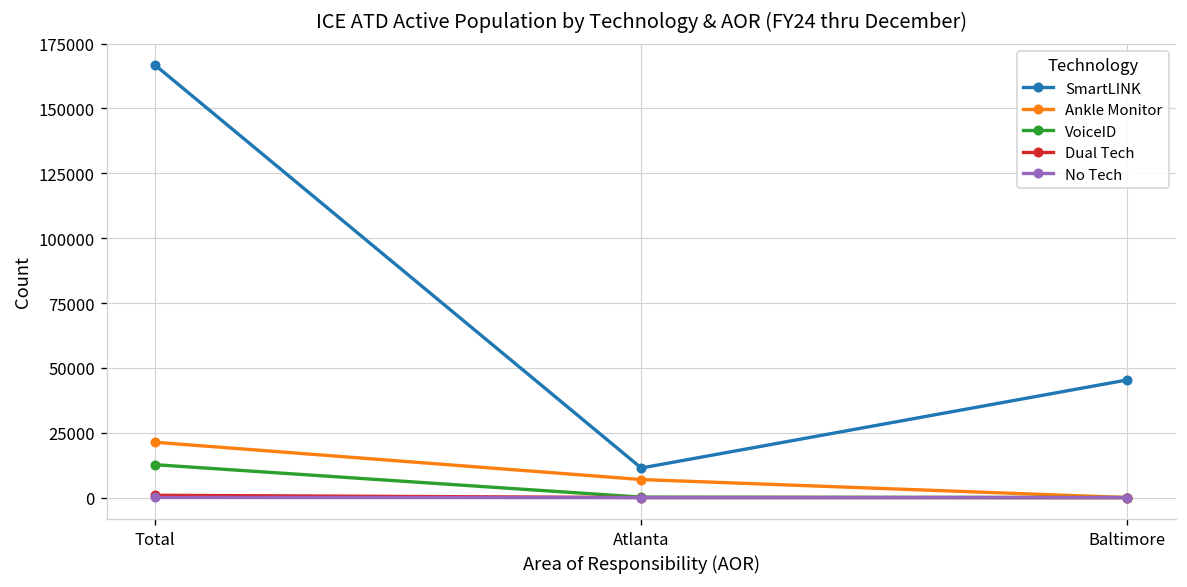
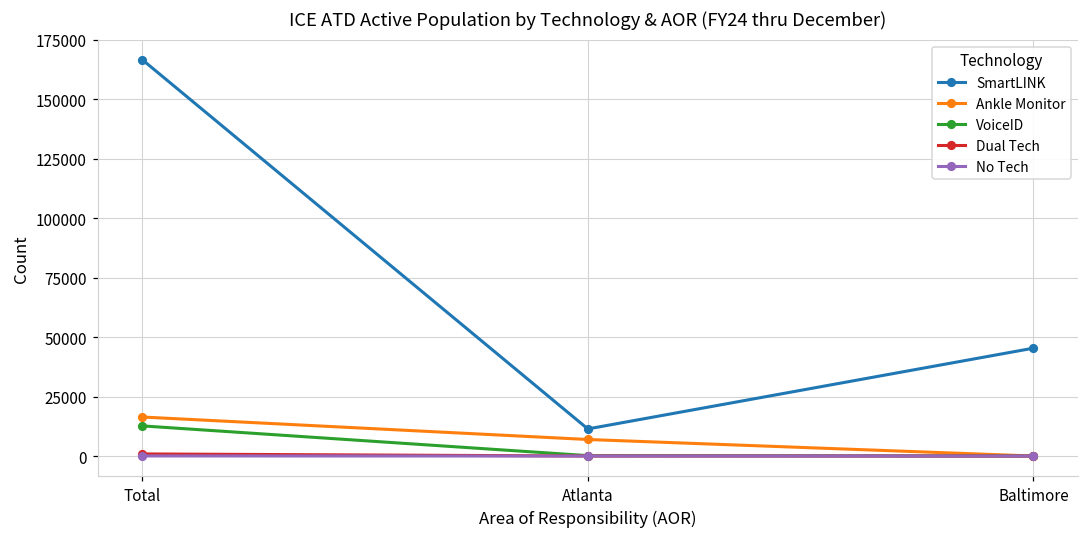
  {
    "SmartLINK": {
      "Total": 167000,
      "Atlanta": 11000,
      "Baltimore": 45000
    },
    "Ankle Monitor": {
-     "Total": 21000,
+     "Total": 16000,
      "Atlanta": 7000
    },
    "VoiceID": {
      "Total": 13000
    }
  }
